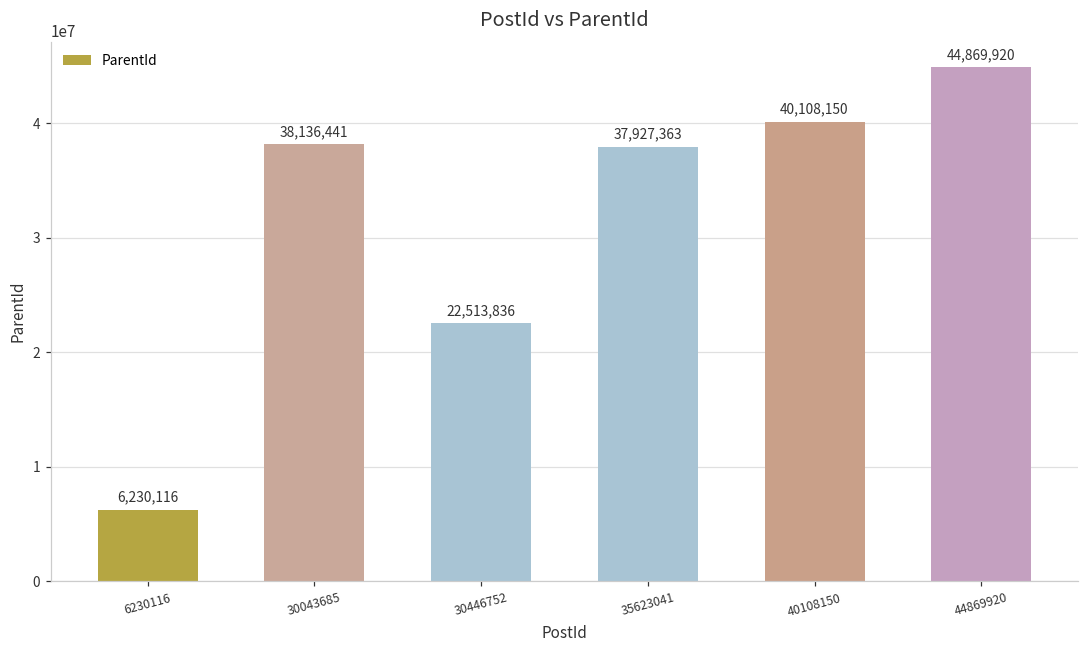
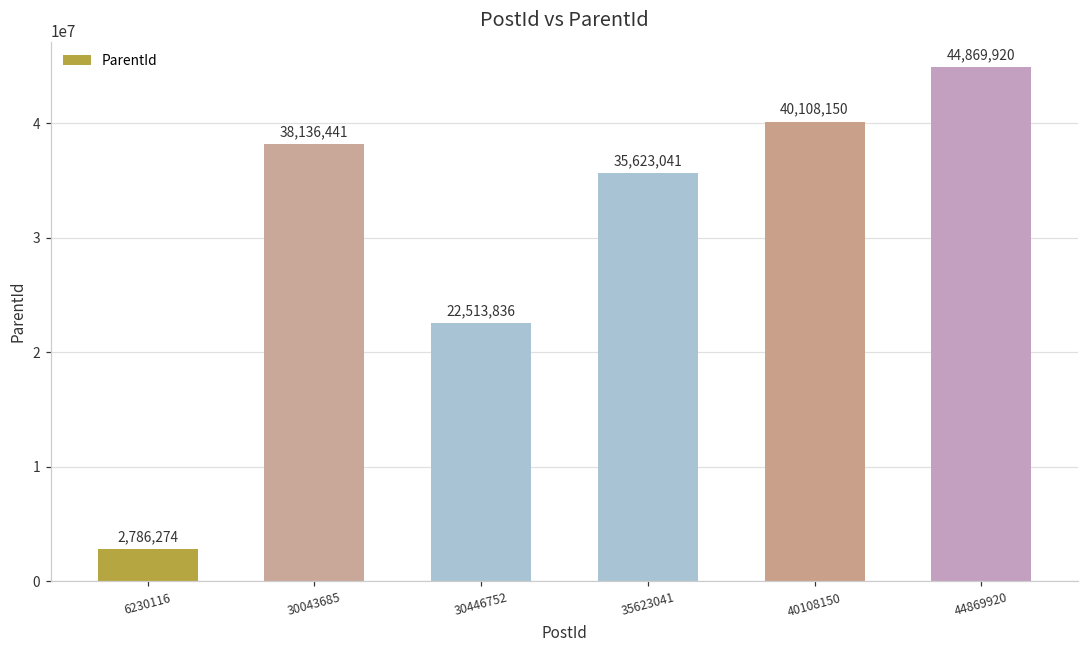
  {
-   "6230116": "6,230,116",
+   "6230116": "2,786,274",
    "30043685": "38,136,441",
    "30446752": "22,513,836",
-   "35623041": "37,927,363",
+   "35623041": "35,623,041",
    "40108150": "40,108,150",
    "44869920": "44,869,920"
  }
